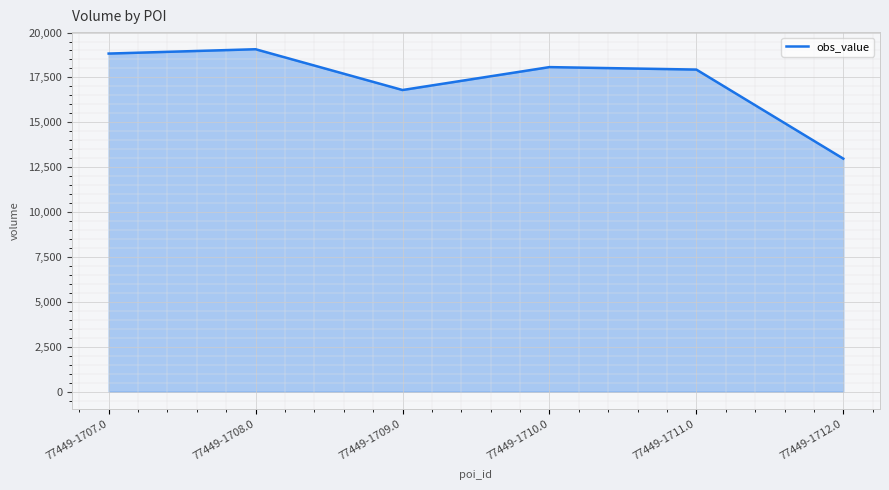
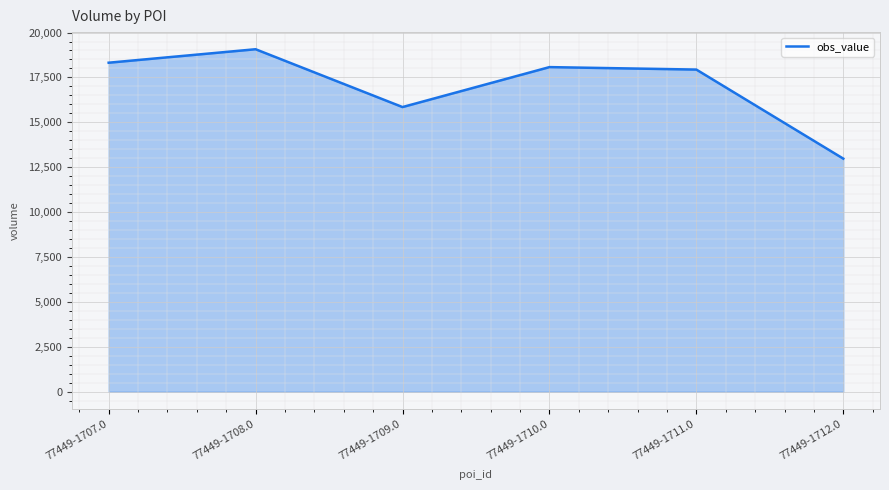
  {
-   "77449-1707.0": "18,800",
+   "77449-1707.0": "18,300",
    "77449-1708.0": "19,100",
-   "77449-1709.0": "16,800",
+   "77449-1709.0": "15,900",
    "77449-1710.0": "18,100",
    "77449-1711.0": "17,900",
    "77449-1712.0": "13,000"
  }
